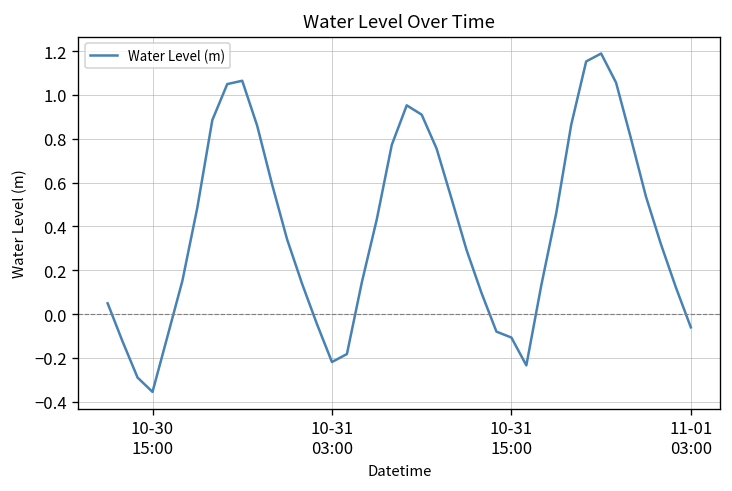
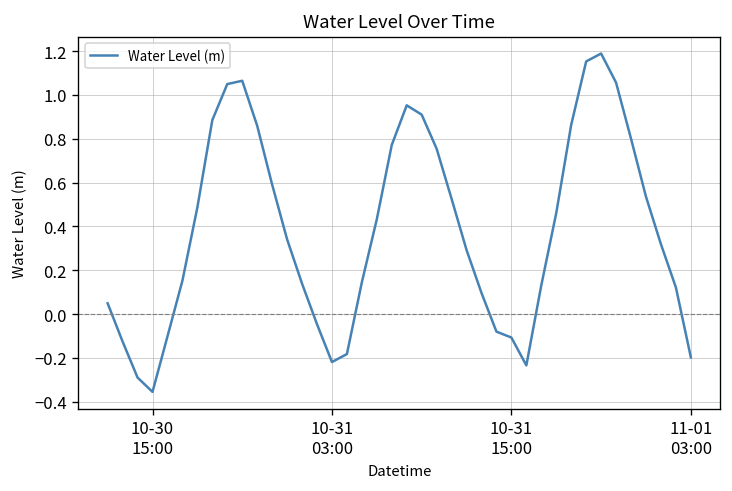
  {
    "10-30 15:00": -0.36,
    "10-31 03:00": -0.22,
    "10-31 15:00": -0.11,
-   "11-01 03:00": -0.06
+   "11-01 03:00": -0.20
  }
